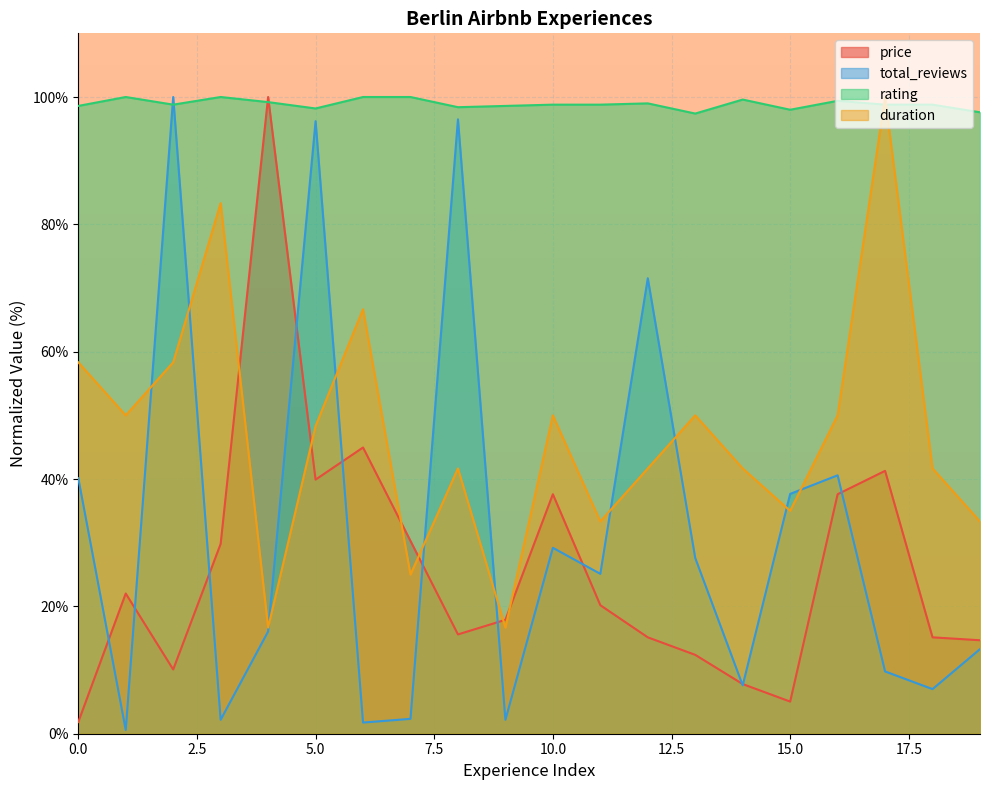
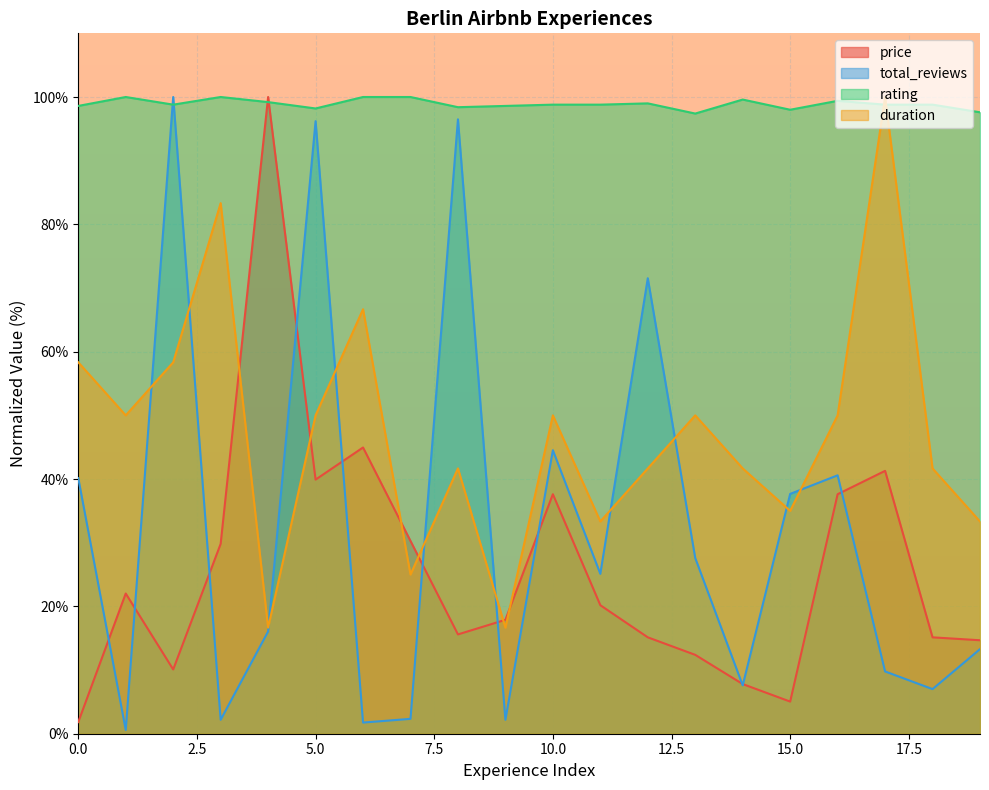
  {
    "price": {
      "0.0": "2%",
      "5.0": "40%",
      "10.0": "38%",
      "15.0": "5%"
    },
    "total_reviews": {
      "0.0": "40%",
      "5.0": "96%",
-     "10.0": "29%",
+     "10.0": "45%",
      "15.0": "38%"
    },
    "rating": {
      "0.0": "99%",
      "5.0": "98%",
      "10.0": "99%",
      "15.0": "98%"
    },
    "duration": {
      "0.0": "58%",
-     "5.0": "48%",
+     "5.0": "50%",
      "10.0": "50%",
      "15.0": "35%"
    }
  }
